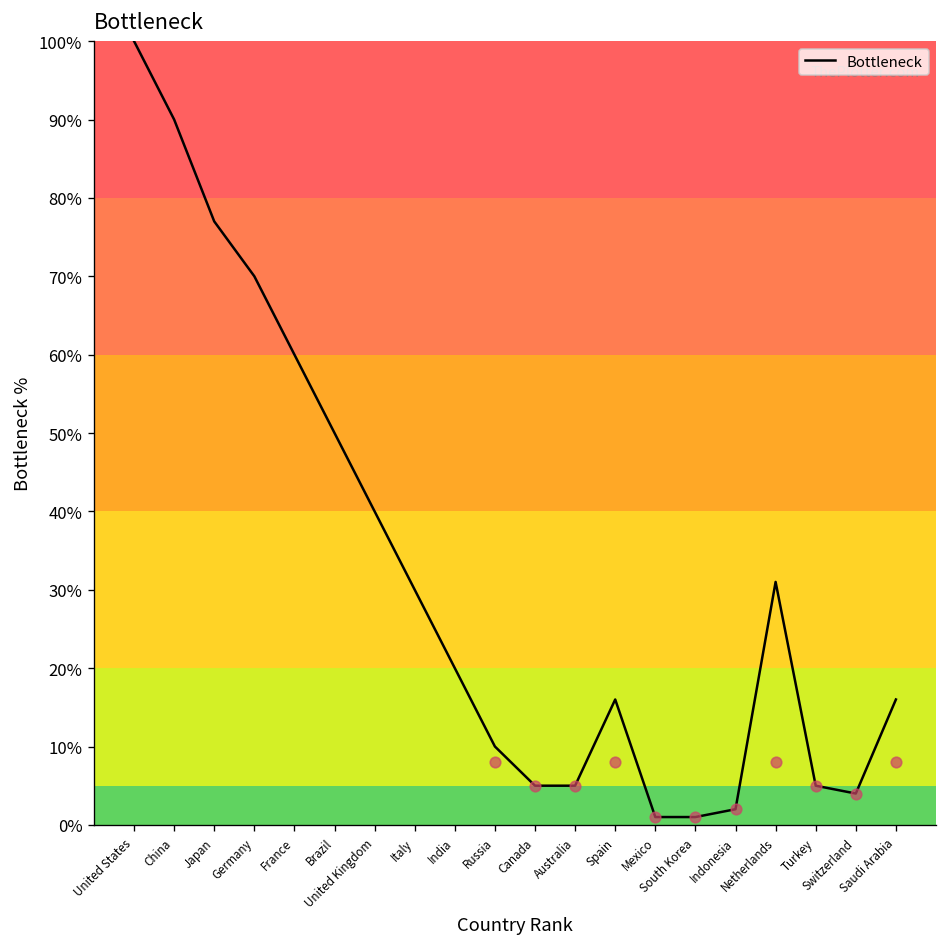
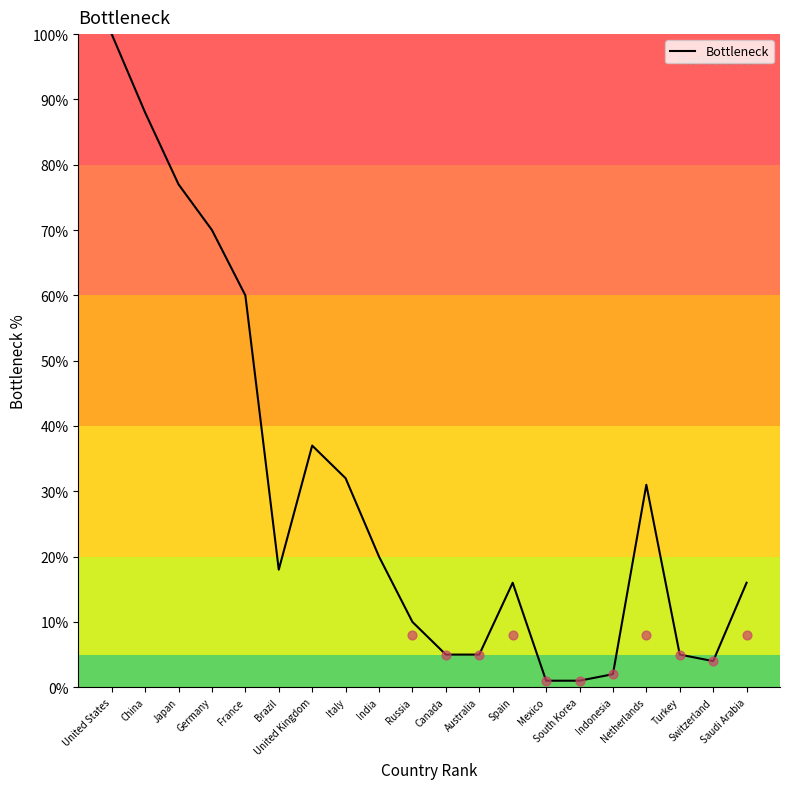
  {
    "Bottleneck": {
      "United States": "100%",
-     "China": "90%",
+     "China": "88%",
      "Japan": "77%",
      "Germany": "70%",
      "France": "60%",
-     "Brazil": "50%",
-     "United Kingdom": "40%",
-     "Italy": "30%",
+     "Brazil": "18%",
+     "United Kingdom": "37%",
+     "Italy": "32%",
      "India": "20%",
      "Russia": "10%",
      "Spain": "16%",
      "Netherlands": "31%",
      "Saudi Arabia": "16%"
    }
  }
